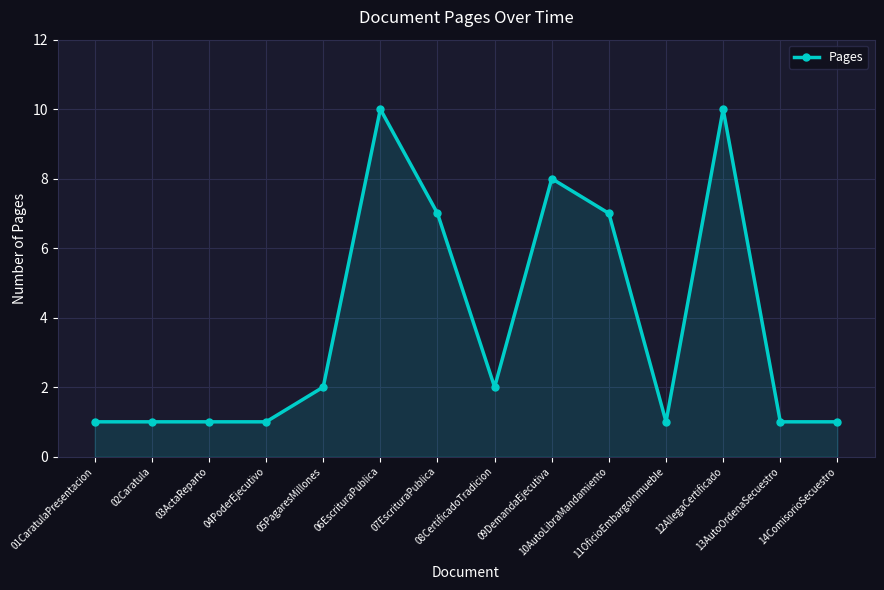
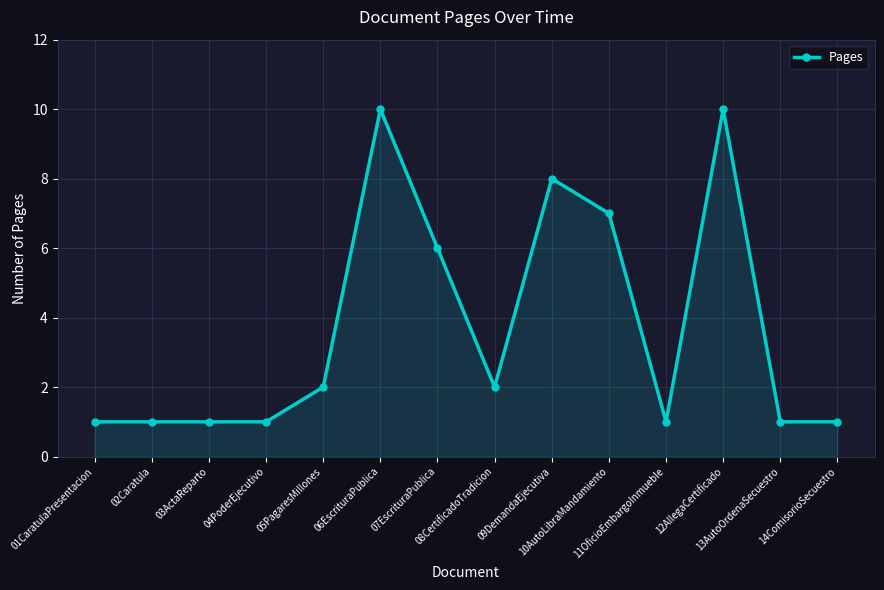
  {
    "01CaratulaPresentacion": 1,
    "02Caratula": 1,
    "03ActaReparto": 1,
    "04PoderEjecutivo": 1,
    "05PagaresMillones": 2,
    "06EscrituraPublica": 10,
-   "07EscrituraPublica": 7,
+   "07EscrituraPublica": 6,
    "08CertificadoTradicion": 2,
    "09DemandaEjecutiva": 8,
    "10AutoLibraMandamiento": 7,
    "11OficioEmbargoInmueble": 1,
    "12AllegaCertificado": 10,
    "13AutoOrdenaSecuestro": 1,
    "14ComisorioSecuestro": 1
  }
